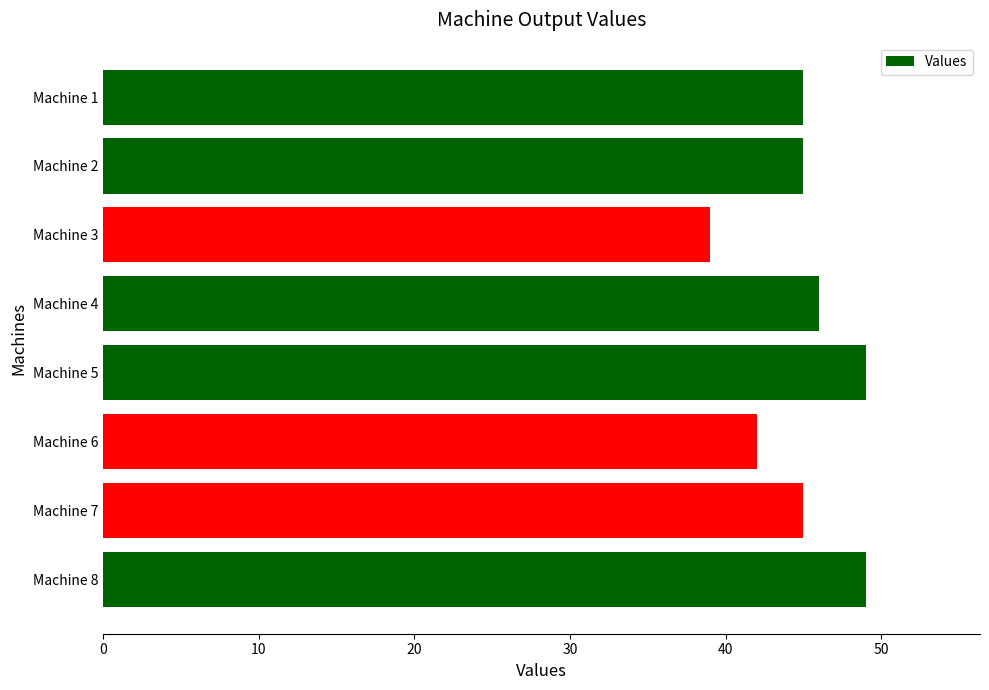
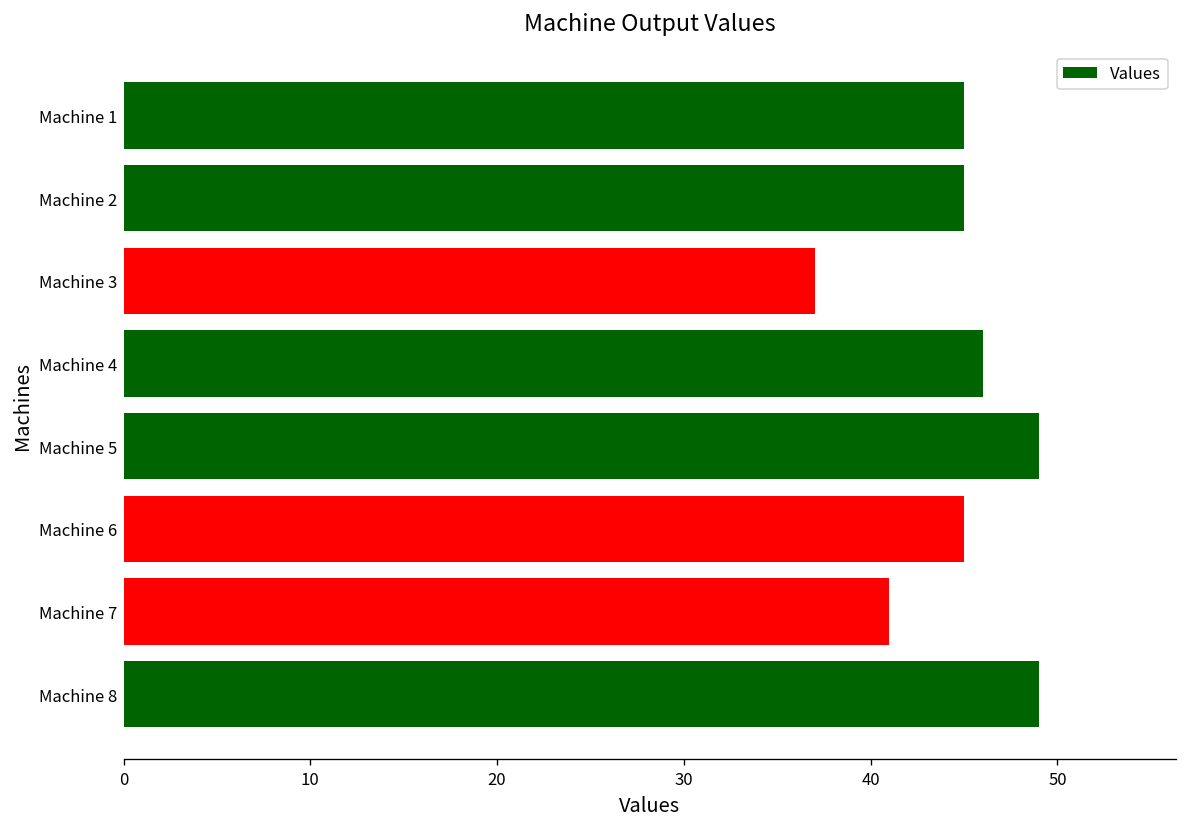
  {
    "Machine 1": 45,
    "Machine 2": 45,
-   "Machine 3": 39,
+   "Machine 3": 37,
    "Machine 4": 46,
    "Machine 5": 49,
-   "Machine 6": 42,
-   "Machine 7": 45,
+   "Machine 6": 45,
+   "Machine 7": 41,
    "Machine 8": 49
  }
